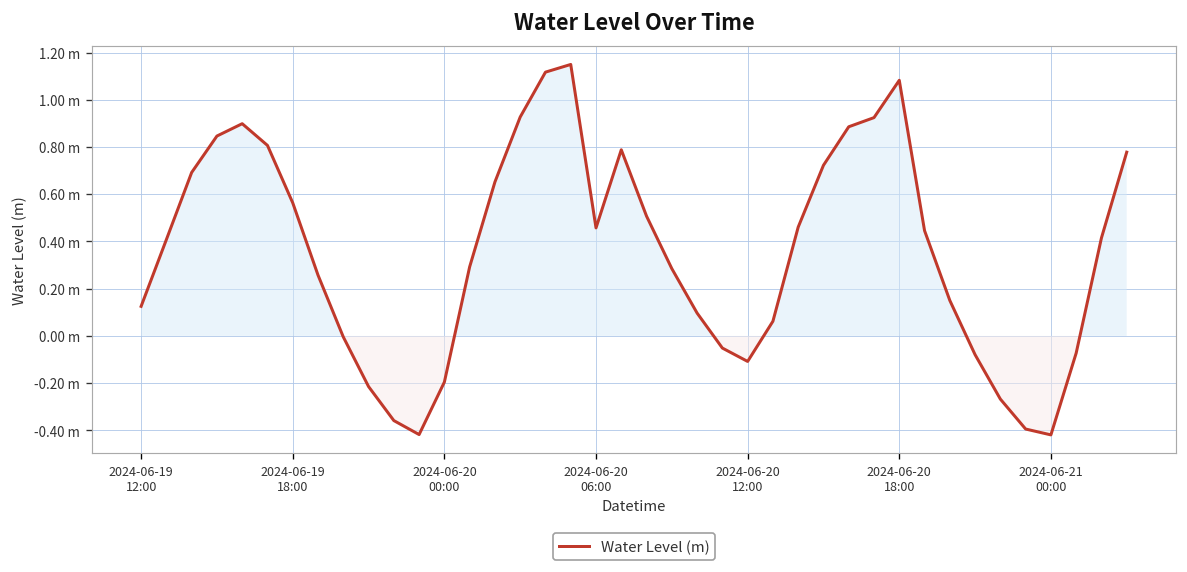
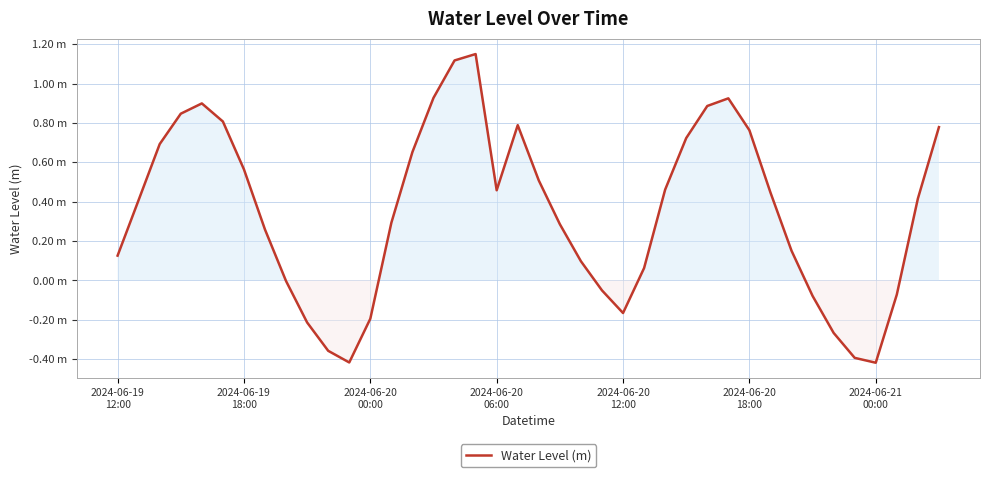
  {
    "2024-06-19 12:00": "0.13 m",
    "2024-06-19 18:00": "0.56 m",
    "2024-06-20 00:00": "-0.20 m",
    "2024-06-20 06:00": "0.46 m",
-   "2024-06-20 12:00": "-0.11 m",
-   "2024-06-20 18:00": "1.08 m",
+   "2024-06-20 12:00": "-0.17 m",
+   "2024-06-20 18:00": "0.76 m",
    "2024-06-21 00:00": "-0.42 m"
  }
